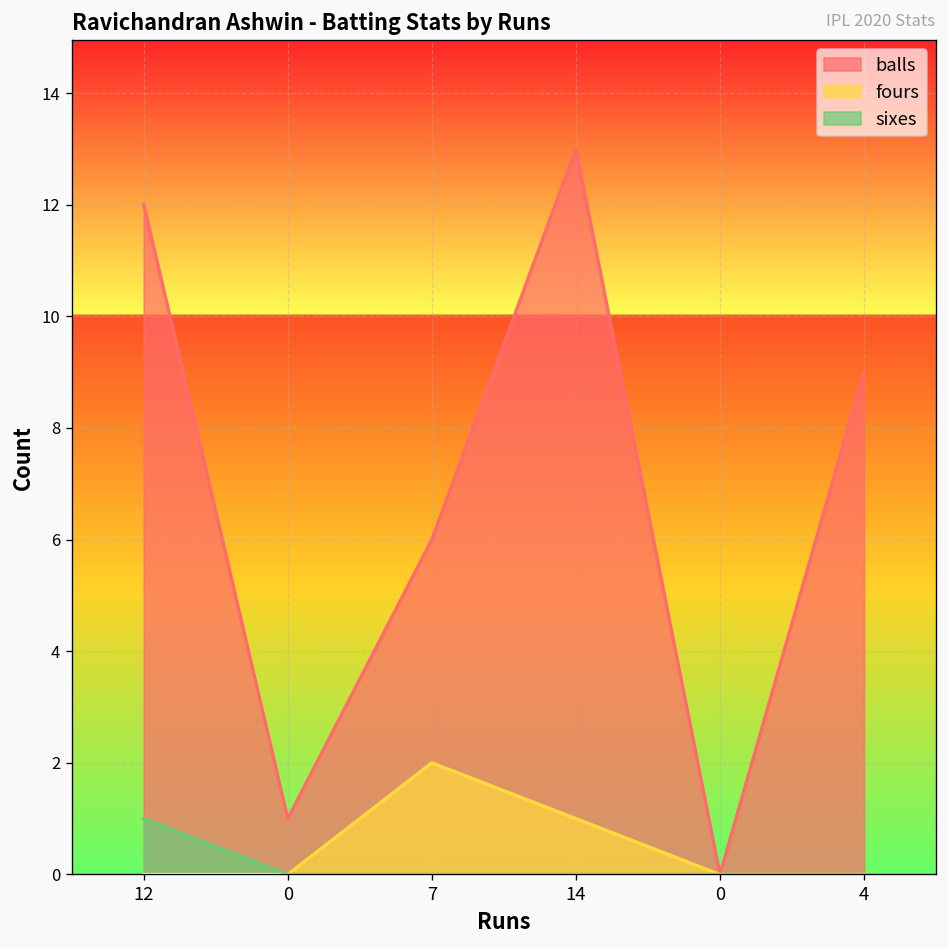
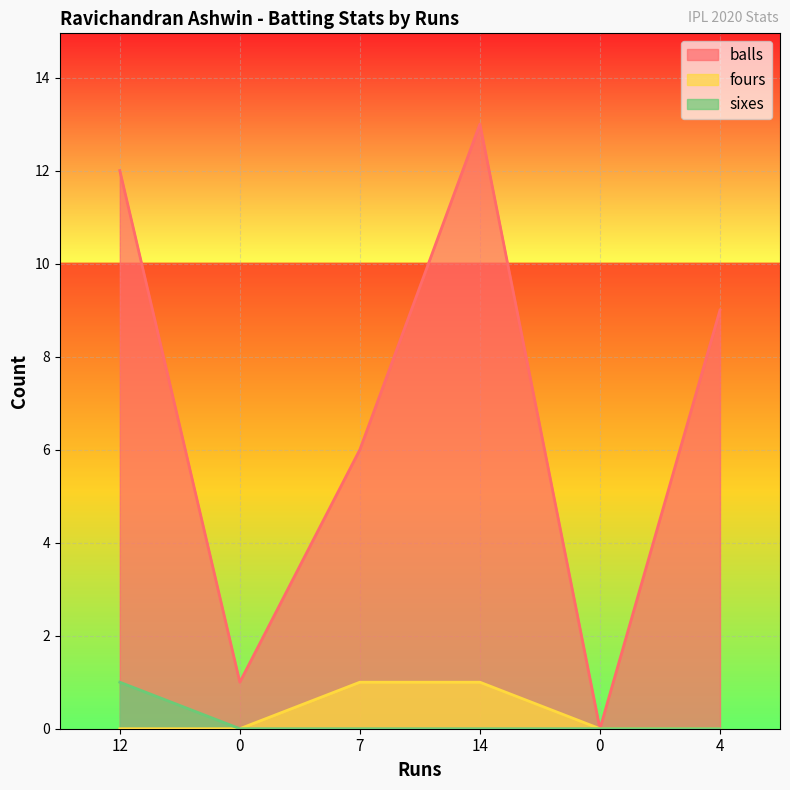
  {
    "balls": {
      "12": 12,
      "7": 6,
      "14": 13,
      "4": 9
    },
    "fours": {
      "12": 0,
-     "7": 2,
+     "7": 1,
      "14": 1
    },
    "sixes": {
      "12": 1,
      "7": 0,
      "14": 0
    }
  }
